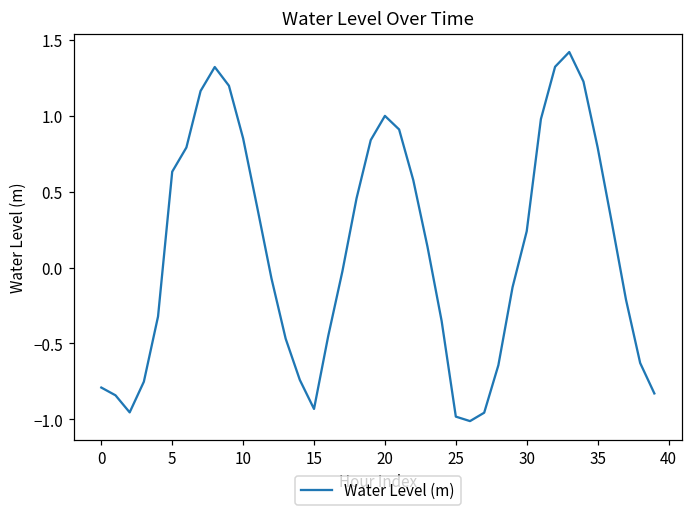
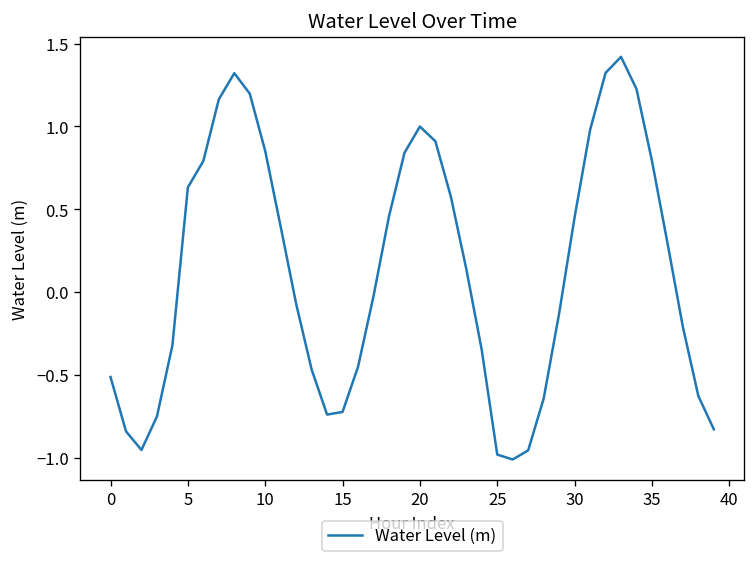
  {
-   "0": -0.79,
+   "0": -0.51,
    "5": 0.63,
    "10": 0.85,
-   "15": -0.93,
+   "15": -0.72,
    "20": 1.00,
    "25": -0.98,
-   "30": 0.24,
+   "30": 0.45,
    "35": 0.79
  }
